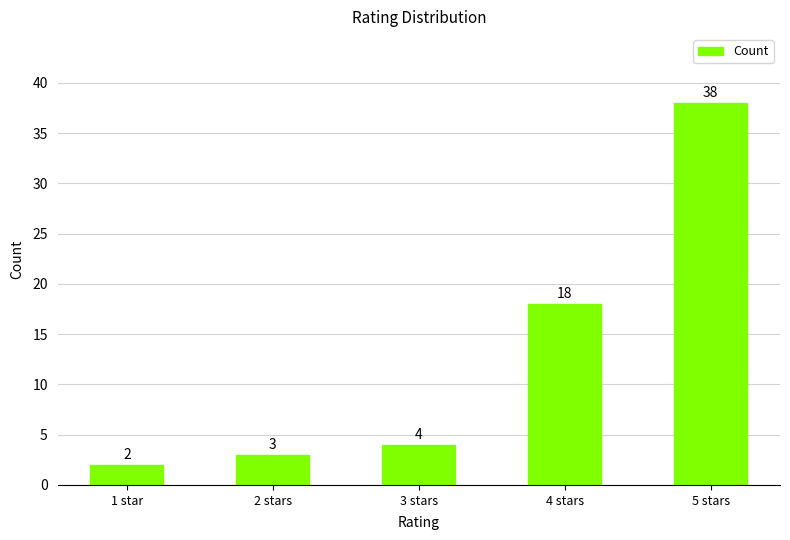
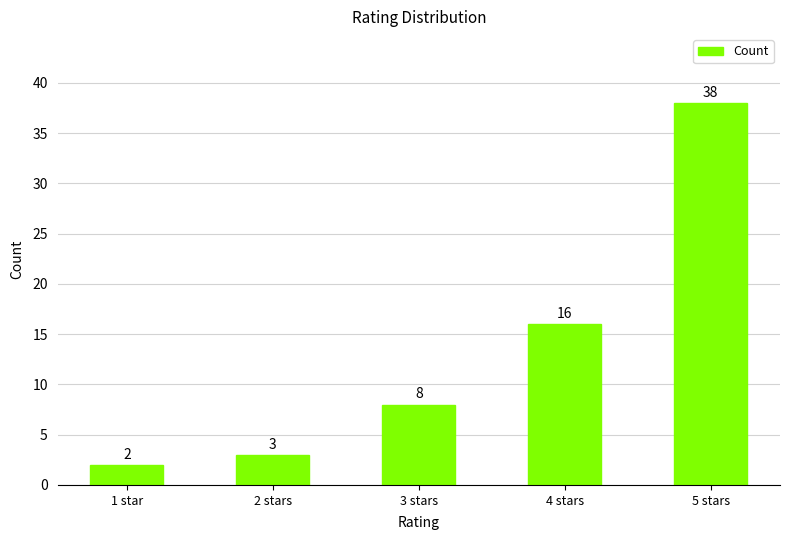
  {
    "1 star": 2,
    "2 stars": 3,
-   "3 stars": 4,
-   "4 stars": 18,
+   "3 stars": 8,
+   "4 stars": 16,
    "5 stars": 38
  }
